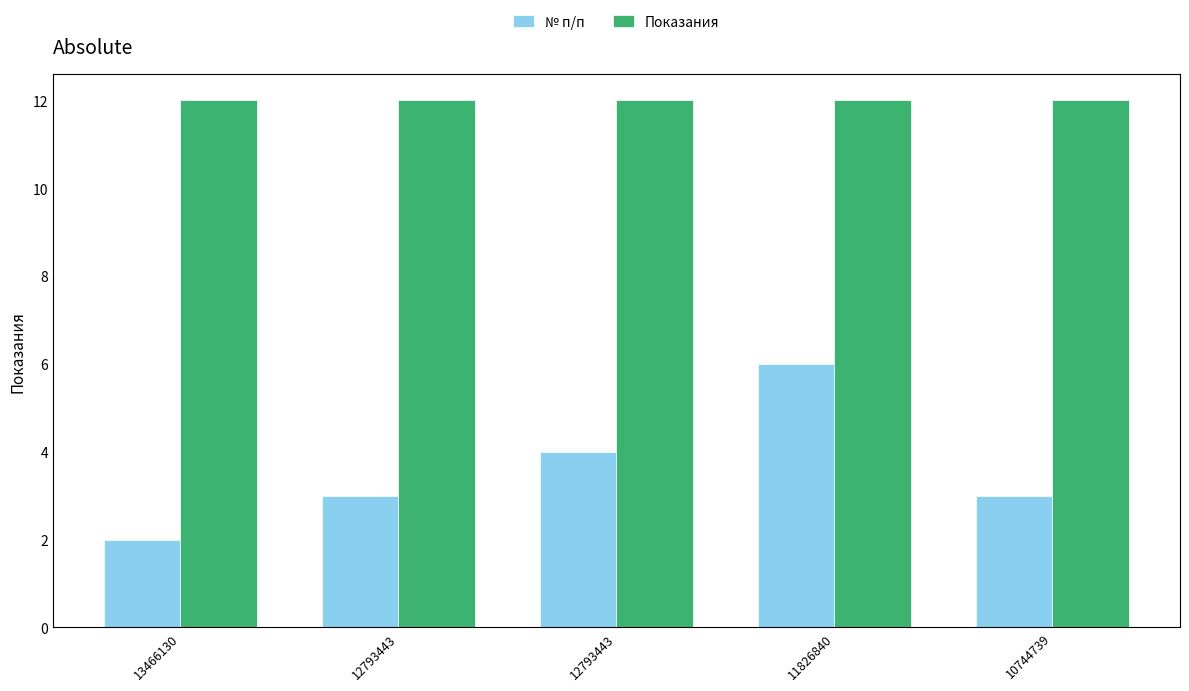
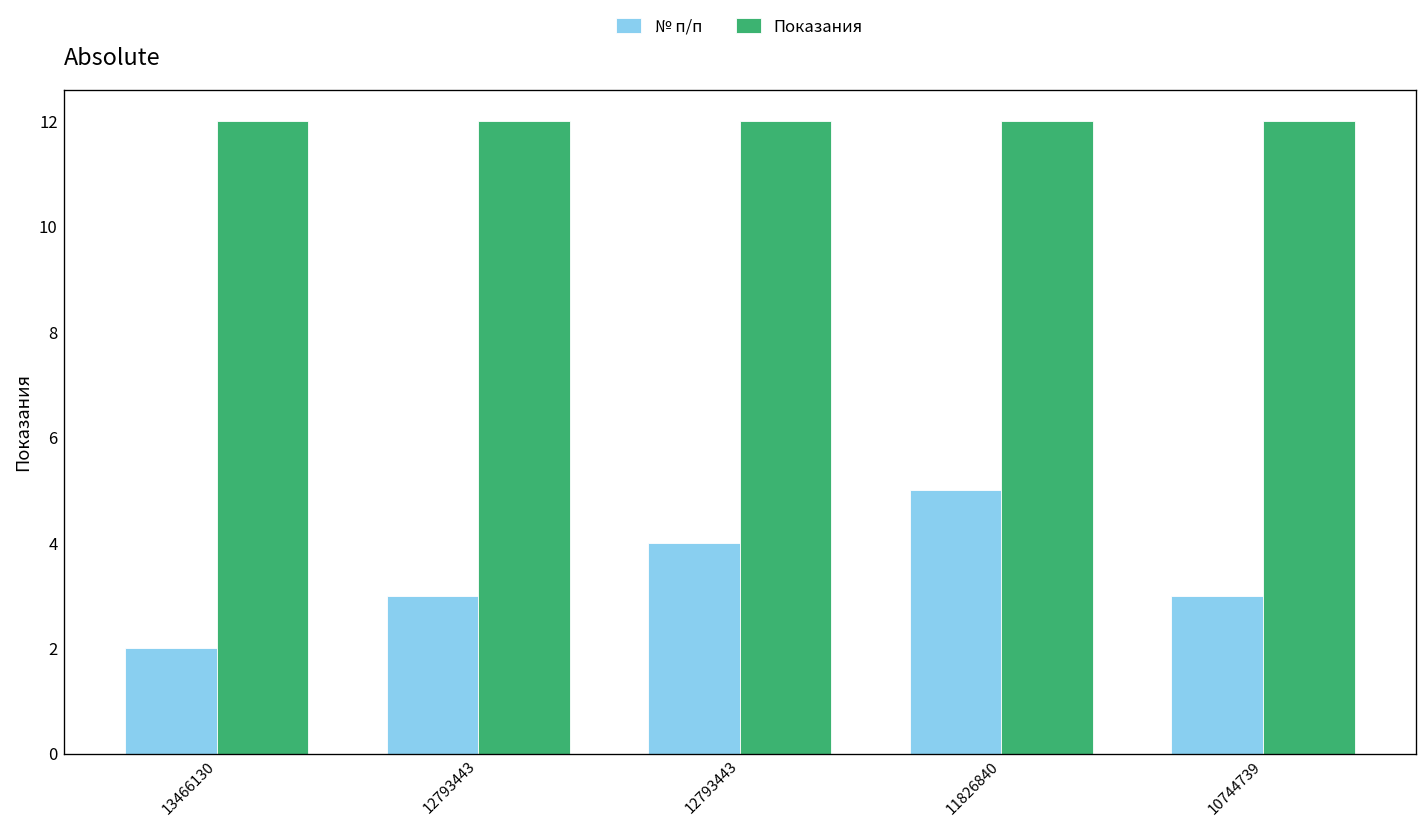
  {
    "№ п/п": {
      "13466130": 2,
-     "11826840": 6,
+     "11826840": 5,
      "10744739": 3
    },
    "Показания": {
      "13466130": 12,
      "11826840": 12,
      "10744739": 12
    }
  }
